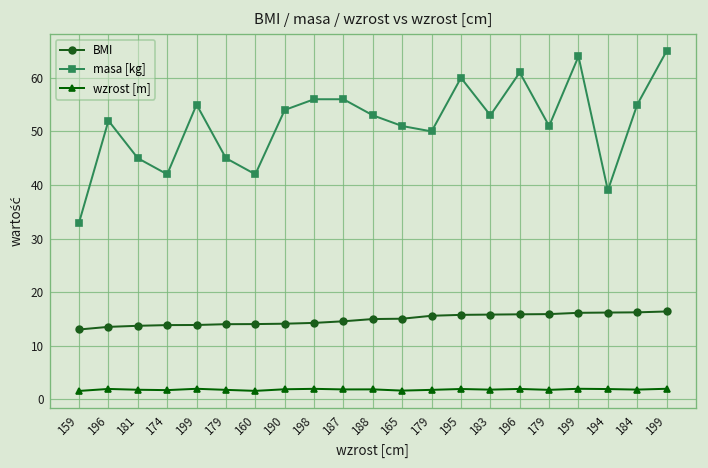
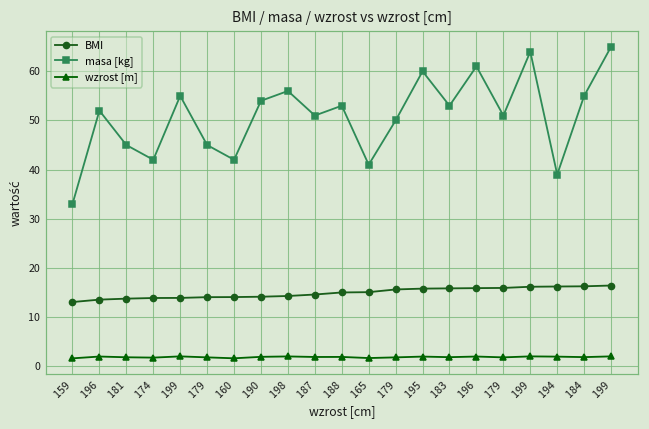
  {
    "masa [kg]": {
      "159": 33,
      "181": 45,
      "174": 42,
      "160": 42,
      "190": 54,
      "198": 56,
-     "187": 56,
+     "187": 51,
      "188": 53,
-     "165": 51,
+     "165": 41,
      "195": 60,
      "183": 53,
      "194": 39,
      "184": 55
    }
  }
